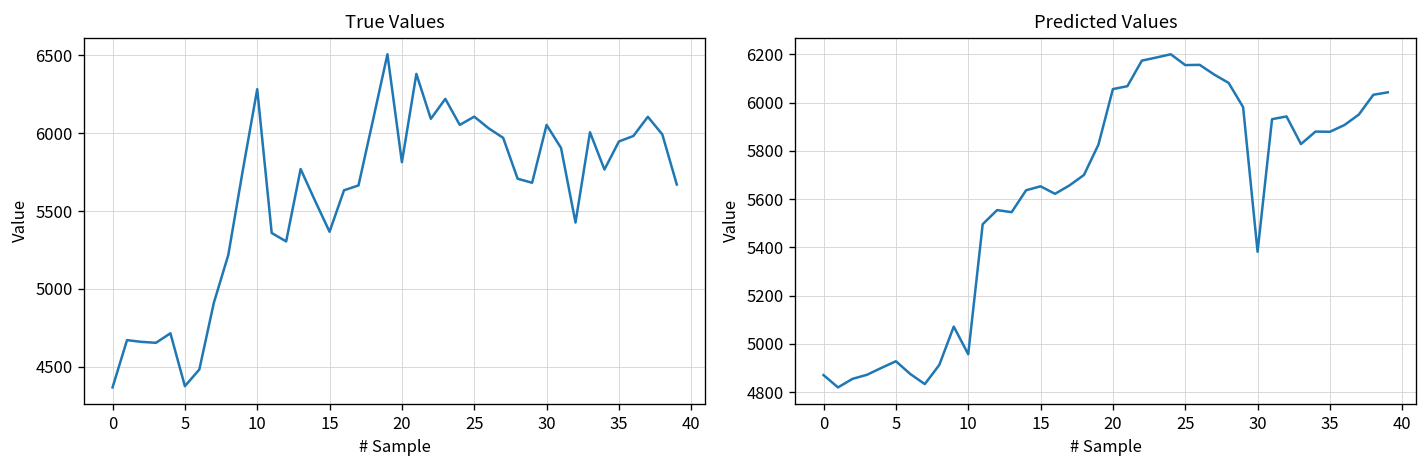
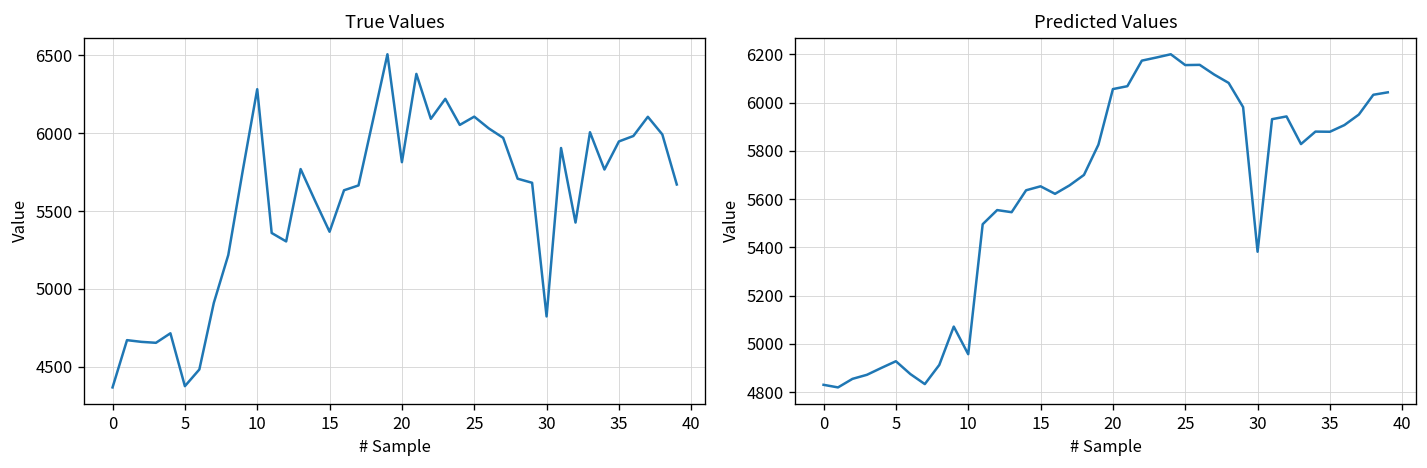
  {
    "True Values": {
      "0": 4370,
      "5": 4380,
      "10": 6280,
      "15": 5370,
      "20": 5810,
      "25": 6110,
-     "30": 6050,
+     "30": 4820,
      "35": 5950
    },
    "Predicted Values": {
-     "0": 4870,
+     "0": 4830,
      "5": 4930,
      "10": 4960,
      "15": 5650,
      "20": 6060,
      "25": 6160,
      "30": 5380,
      "35": 5880
    }
  }
